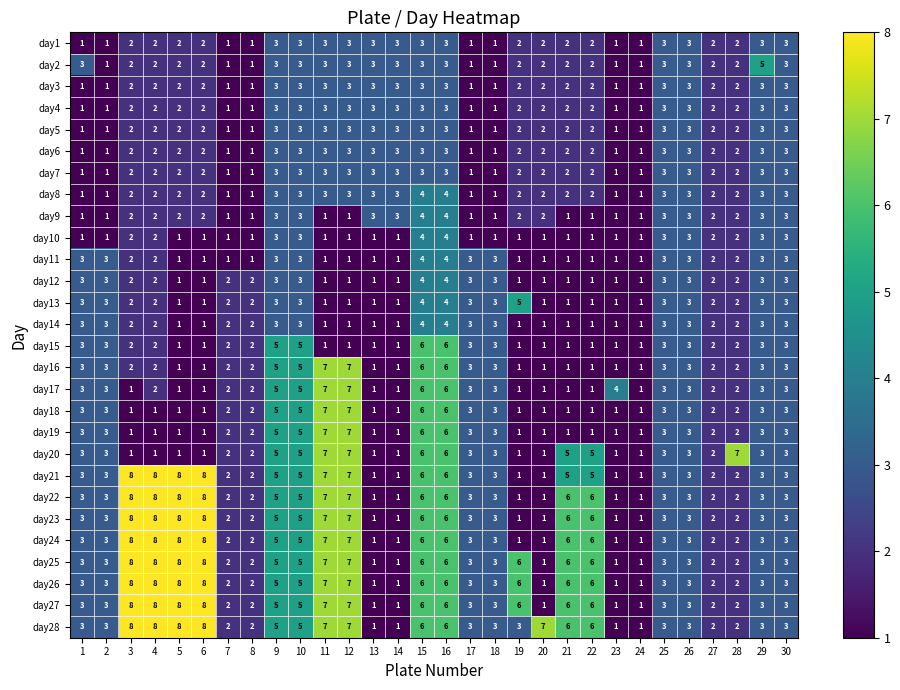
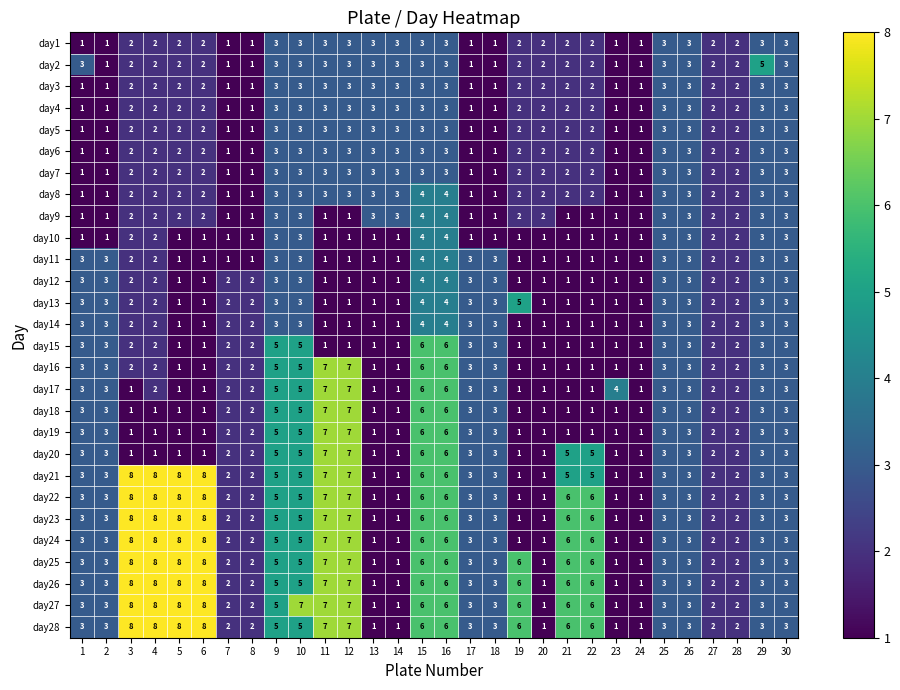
  {
    "day20": {
      "1": 3,
      "2": 3,
      "3": 1,
      "4": 1,
      "5": 1,
      "6": 1,
      "7": 2,
      "8": 2,
      "9": 5,
      "10": 5,
      "11": 7,
      "12": 7,
      "13": 1,
      "14": 1,
      "15": 6,
      "16": 6,
      "17": 3,
      "18": 3,
      "19": 1,
      "20": 1,
      "21": 5,
      "22": 5,
      "23": 1,
      "24": 1,
      "25": 3,
      "26": 3,
      "27": 2,
-     "28": 7,
+     "28": 2,
      "29": 3,
      "30": 3
    },
    "day27": {
      "1": 3,
      "2": 3,
      "3": 8,
      "4": 8,
      "5": 8,
      "6": 8,
      "7": 2,
      "8": 2,
      "9": 5,
-     "10": 5,
+     "10": 7,
      "11": 7,
      "12": 7,
      "13": 1,
      "14": 1,
      "15": 6,
      "16": 6,
      "17": 3,
      "18": 3,
      "19": 6,
      "20": 1,
      "21": 6,
      "22": 6,
      "23": 1,
      "24": 1,
      "25": 3,
      "26": 3,
      "27": 2,
      "28": 2,
      "29": 3,
      "30": 3
    },
    "day28": {
      "1": 3,
      "2": 3,
      "3": 8,
      "4": 8,
      "5": 8,
      "6": 8,
      "7": 2,
      "8": 2,
      "9": 5,
      "10": 5,
      "11": 7,
      "12": 7,
      "13": 1,
      "14": 1,
      "15": 6,
      "16": 6,
      "17": 3,
      "18": 3,
-     "19": 3,
-     "20": 7,
+     "19": 6,
+     "20": 1,
      "21": 6,
      "22": 6,
      "23": 1,
      "24": 1,
      "25": 3,
      "26": 3,
      "27": 2,
      "28": 2,
      "29": 3,
      "30": 3
    }
  }
